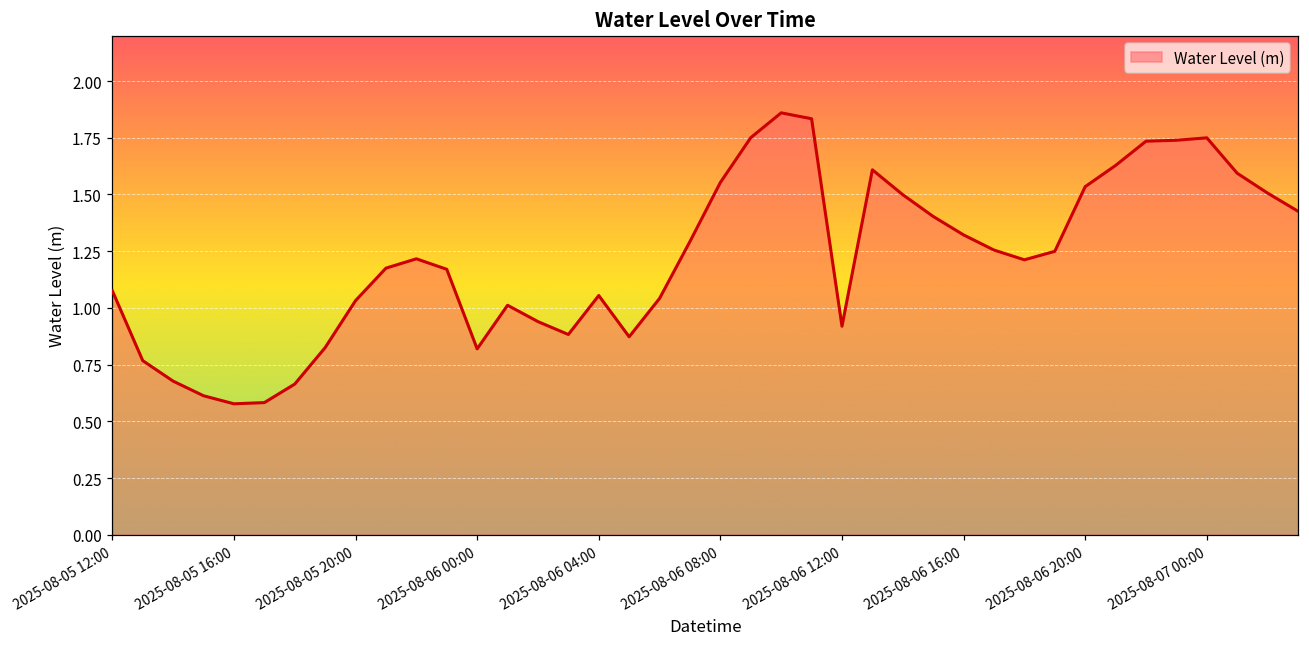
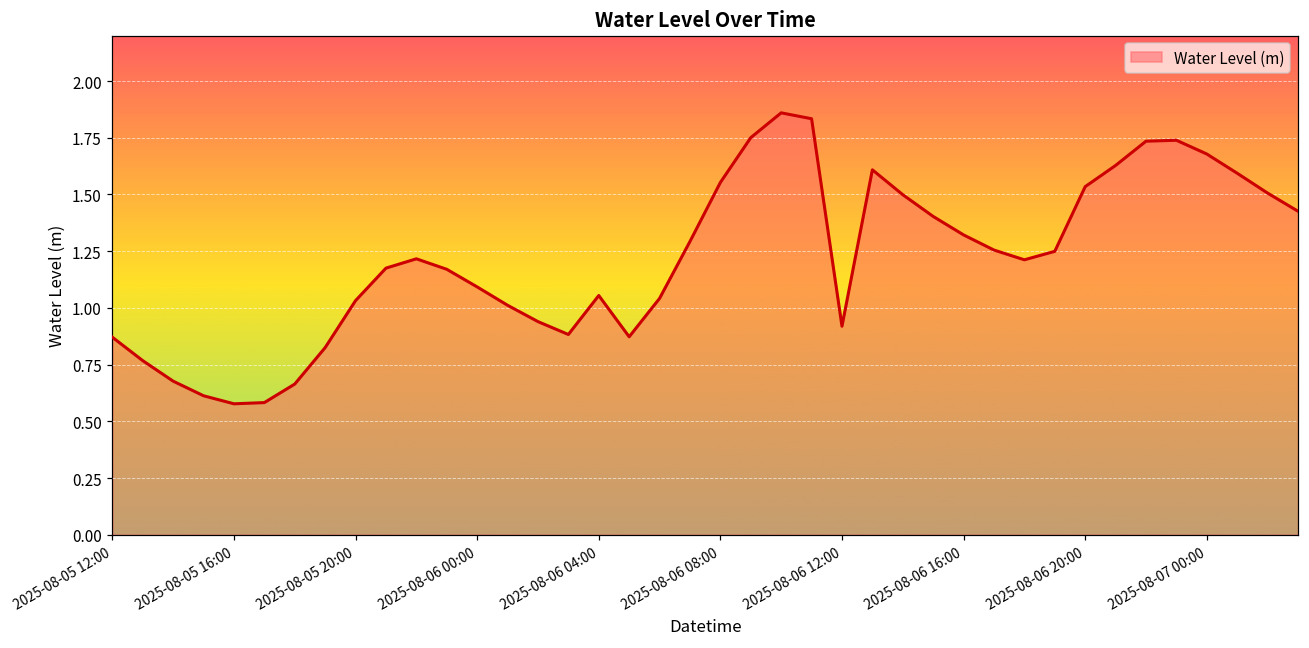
  {
-   "2025-08-05 12:00": 1.08,
+   "2025-08-05 12:00": 0.87,
    "2025-08-05 16:00": 0.58,
    "2025-08-05 20:00": 1.03,
-   "2025-08-06 00:00": 0.82,
+   "2025-08-06 00:00": 1.09,
    "2025-08-06 04:00": 1.05,
    "2025-08-06 08:00": 1.55,
    "2025-08-06 12:00": 0.92,
    "2025-08-06 16:00": 1.32,
    "2025-08-06 20:00": 1.53,
-   "2025-08-07 00:00": 1.75
+   "2025-08-07 00:00": 1.68
  }
